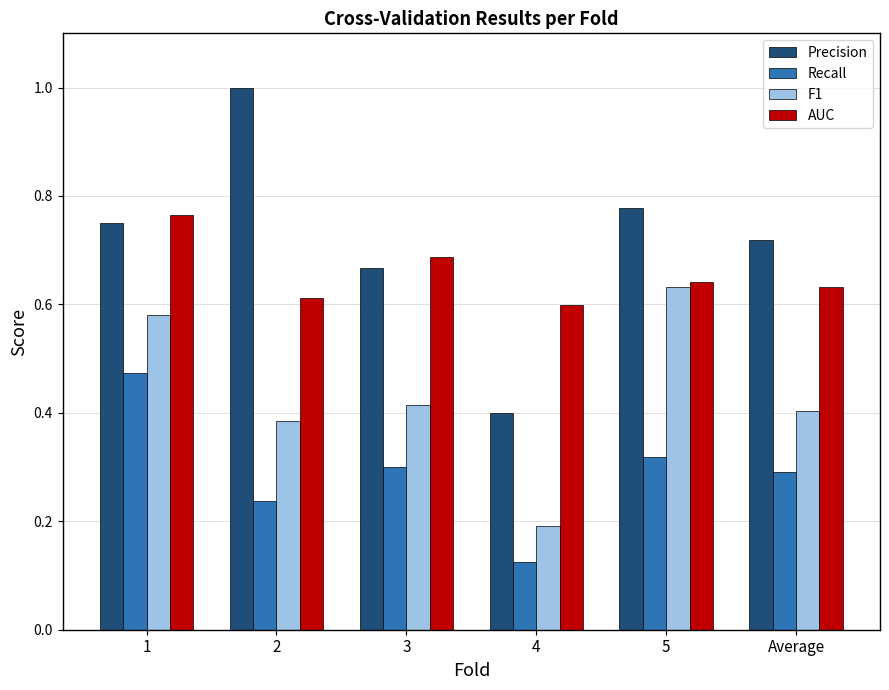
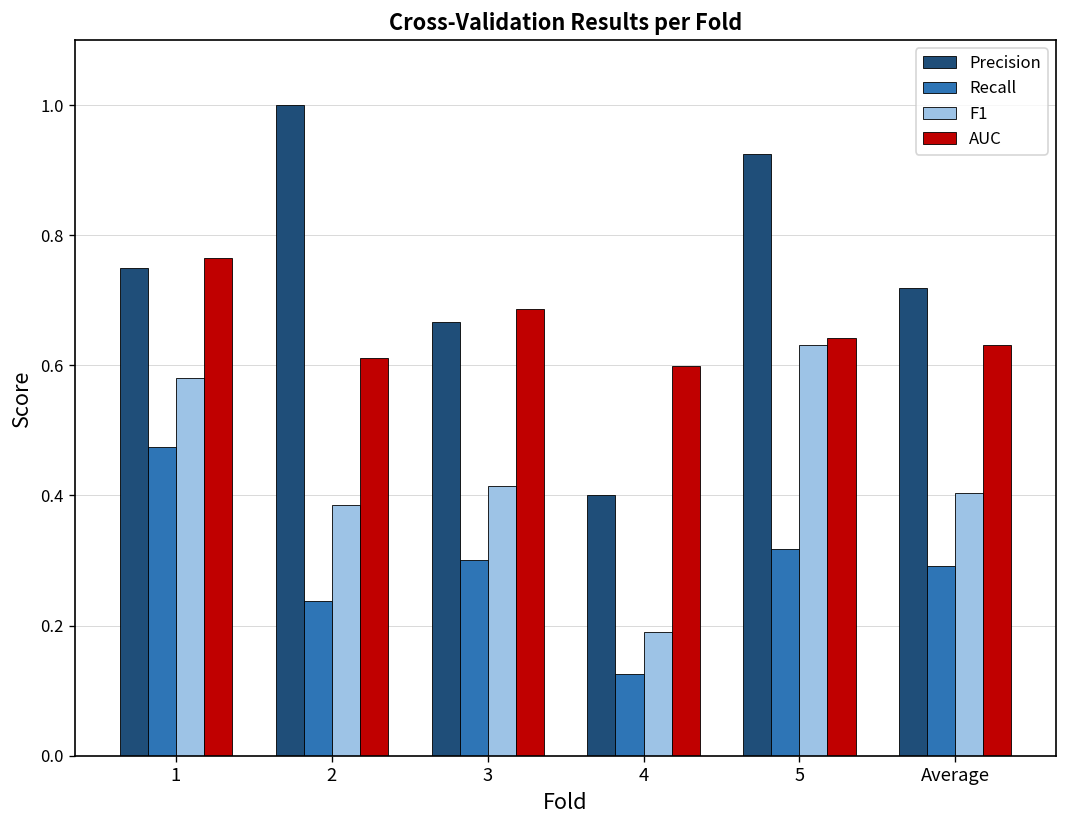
  {
    "Precision": {
      "1": 0.75,
      "2": 1.00,
      "3": 0.67,
      "4": 0.40,
-     "5": 0.78,
+     "5": 0.93,
      "Average": 0.72
    },
    "Recall": {
      "1": 0.47,
      "2": 0.24,
      "3": 0.30,
      "4": 0.13,
      "5": 0.32,
      "Average": 0.29
    },
    "F1": {
      "1": 0.58,
      "2": 0.38,
      "3": 0.41,
      "4": 0.19,
      "5": 0.63,
      "Average": 0.40
    },
    "AUC": {
      "1": 0.77,
      "2": 0.61,
      "3": 0.69,
      "4": 0.60,
      "5": 0.64,
      "Average": 0.63
    }
  }
